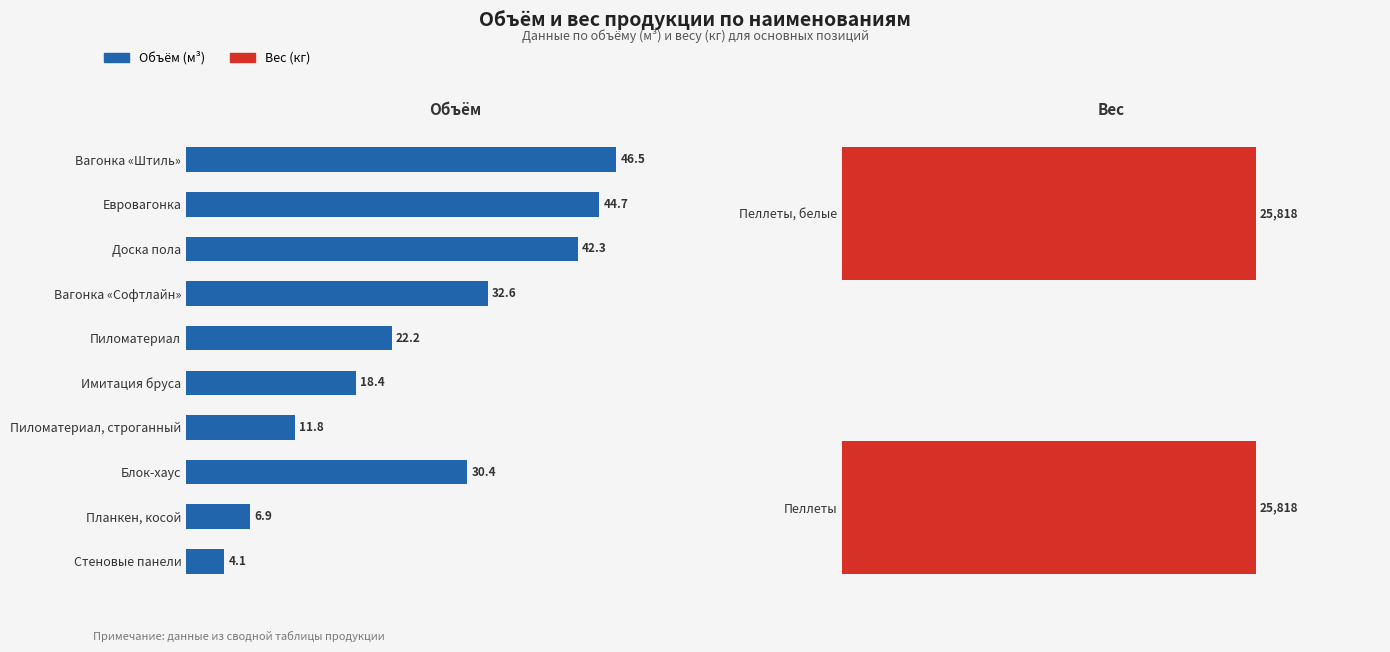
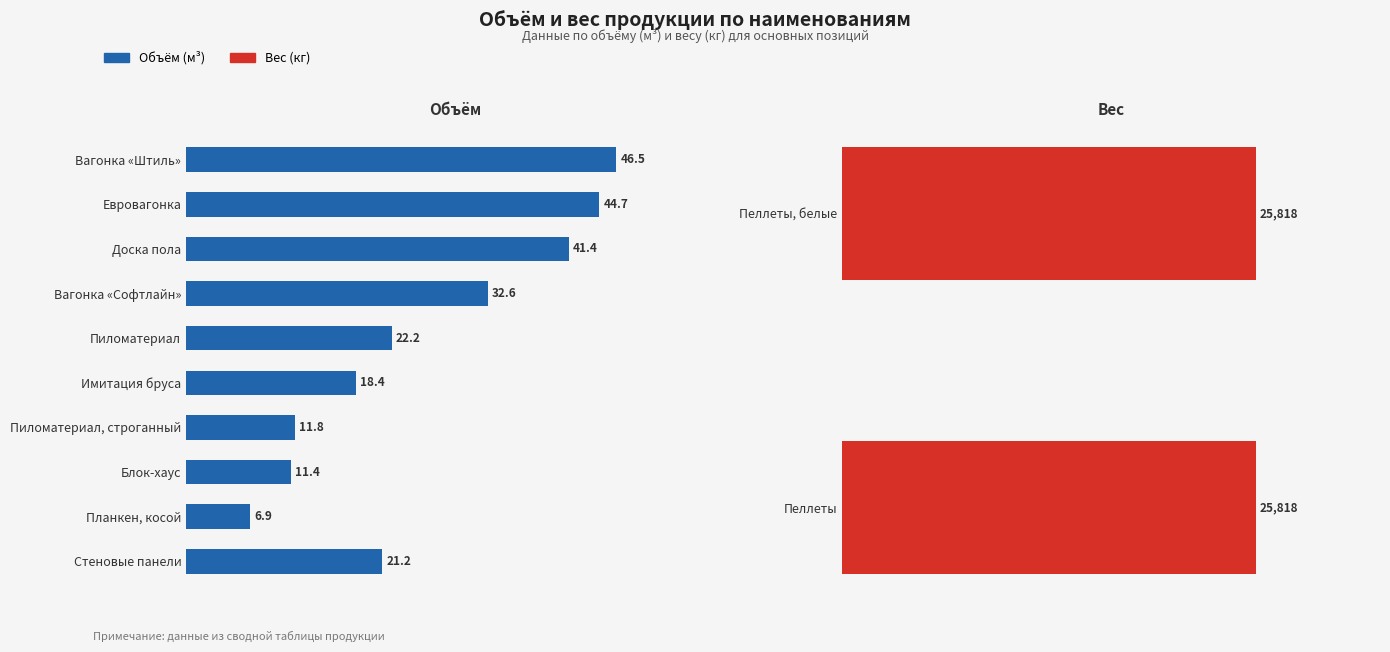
  {
    "Объём": {
      "Вагонка «Штиль»": "46.5",
      "Евровагонка": "44.7",
-     "Доска пола": "42.3",
+     "Доска пола": "41.4",
      "Вагонка «Софтлайн»": "32.6",
      "Пиломатериал": "22.2",
      "Имитация бруса": "18.4",
      "Пиломатериал, строганный": "11.8",
-     "Блок-хаус": "30.4",
+     "Блок-хаус": "11.4",
      "Планкен, косой": "6.9",
-     "Стеновые панели": "4.1"
+     "Стеновые панели": "21.2"
    },
    "Вес": {
      "Пеллеты, белые": "25,818",
      "Пеллеты": "25,818"
    }
  }
